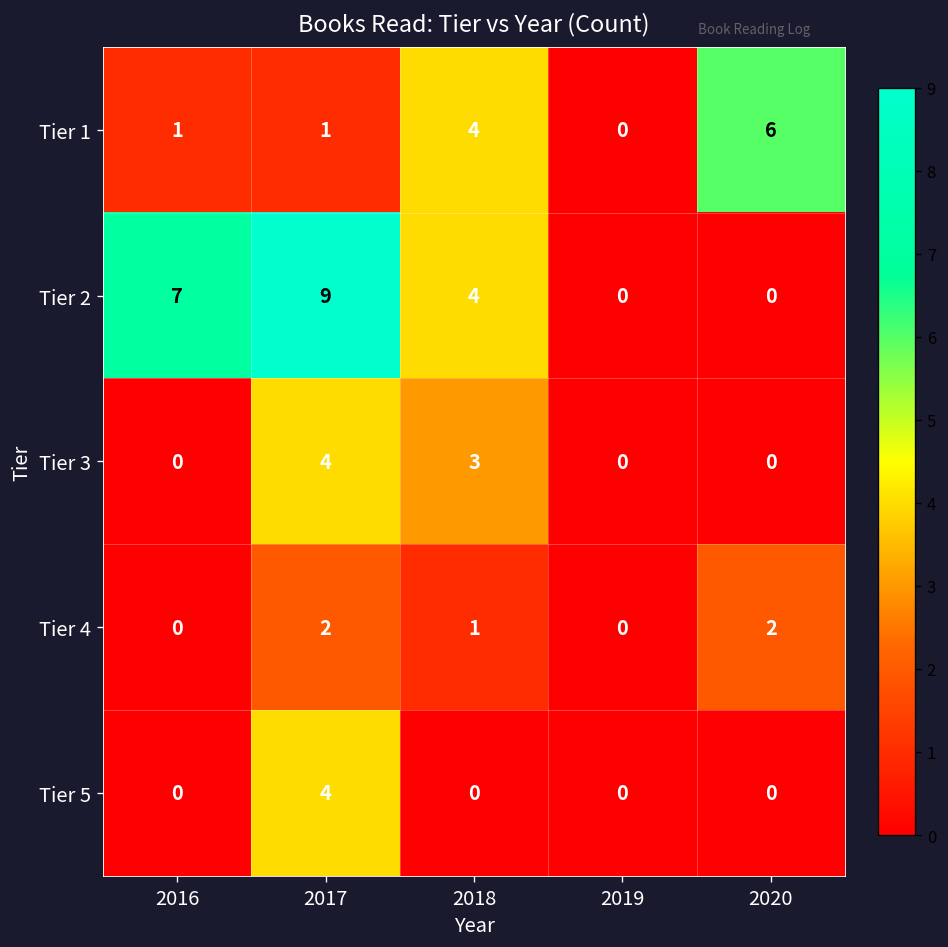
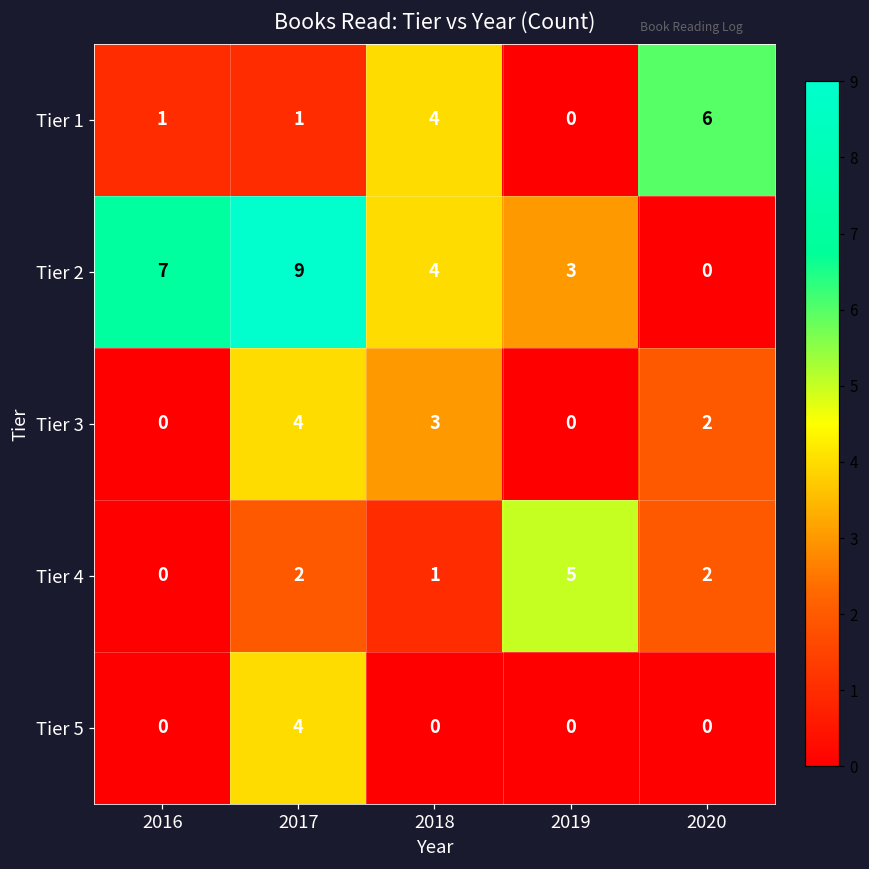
  {
    "Tier 1": {
      "2016": 1,
      "2017": 1,
      "2018": 4,
      "2019": 0,
      "2020": 6
    },
    "Tier 2": {
      "2016": 7,
      "2017": 9,
      "2018": 4,
-     "2019": 0,
+     "2019": 3,
      "2020": 0
    },
    "Tier 3": {
      "2016": 0,
      "2017": 4,
      "2018": 3,
      "2019": 0,
-     "2020": 0
+     "2020": 2
    },
    "Tier 4": {
      "2016": 0,
      "2017": 2,
      "2018": 1,
-     "2019": 0,
+     "2019": 5,
      "2020": 2
    },
    "Tier 5": {
      "2016": 0,
      "2017": 4,
      "2018": 0,
      "2019": 0,
      "2020": 0
    }
  }
